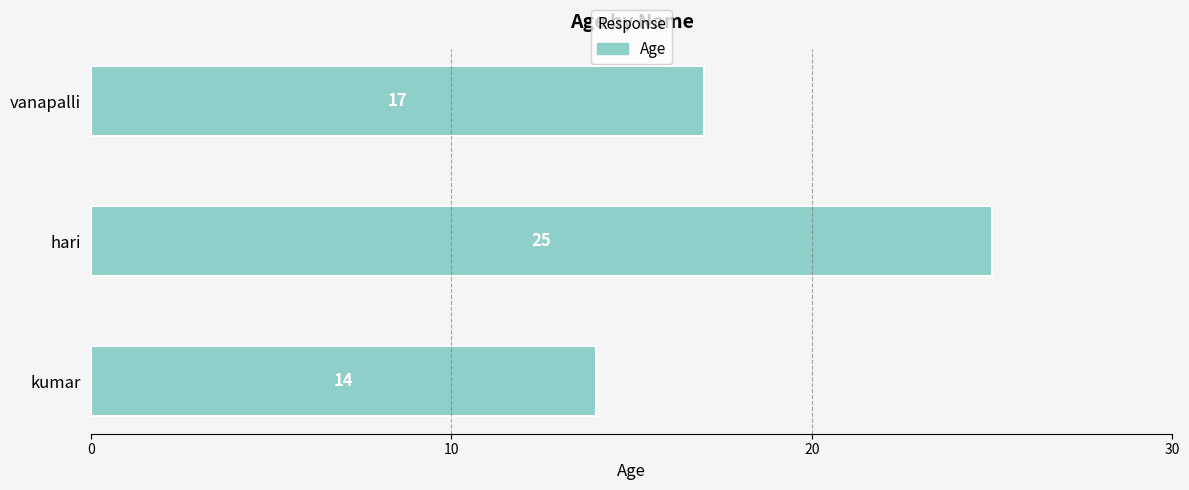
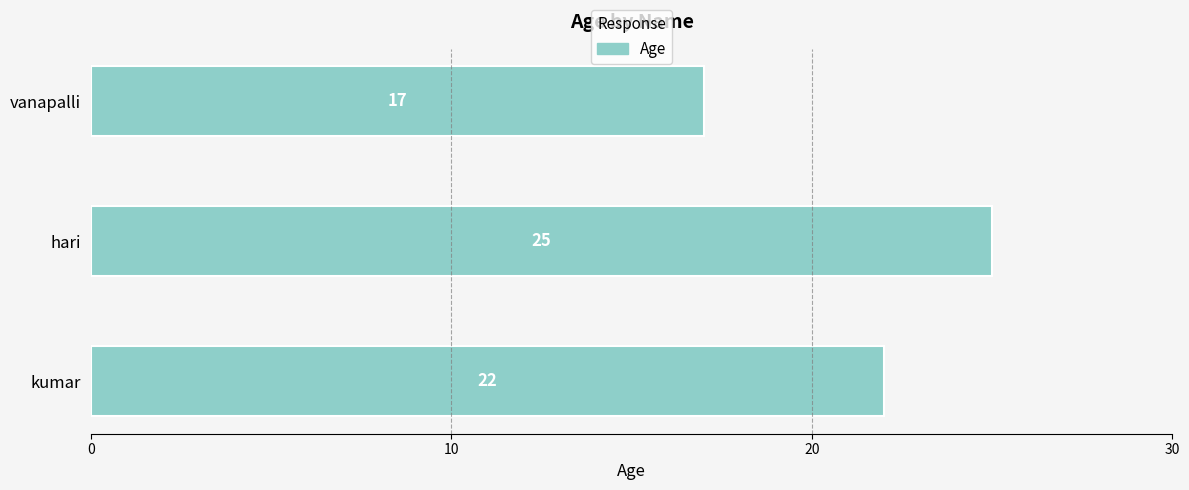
  {
    "vanapalli": 17,
    "hari": 25,
-   "kumar": 14
+   "kumar": 22
  }
